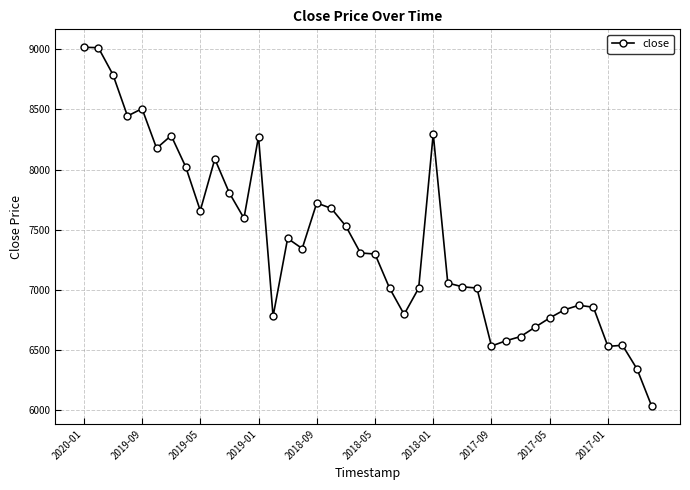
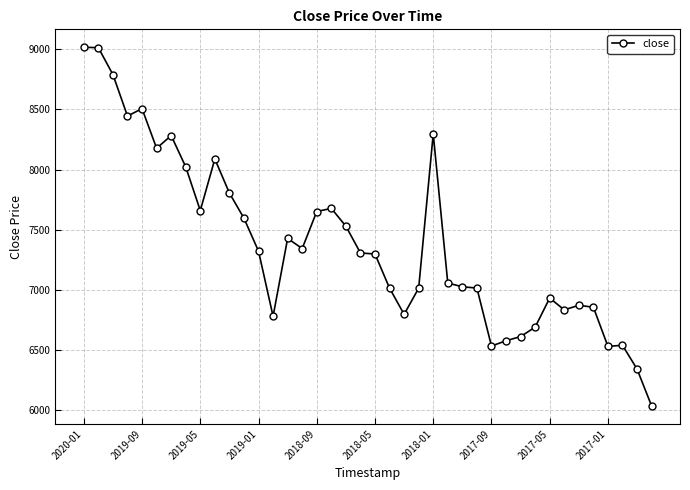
  {
    "2020-01": 9020,
    "2019-09": 8510,
    "2019-05": 7660,
-   "2019-01": 8270,
-   "2018-09": 7720,
+   "2019-01": 7320,
+   "2018-09": 7650,
    "2018-05": 7300,
    "2018-01": 8300,
    "2017-09": 6530,
-   "2017-05": 6760,
+   "2017-05": 6930,
    "2017-01": 6530
  }
